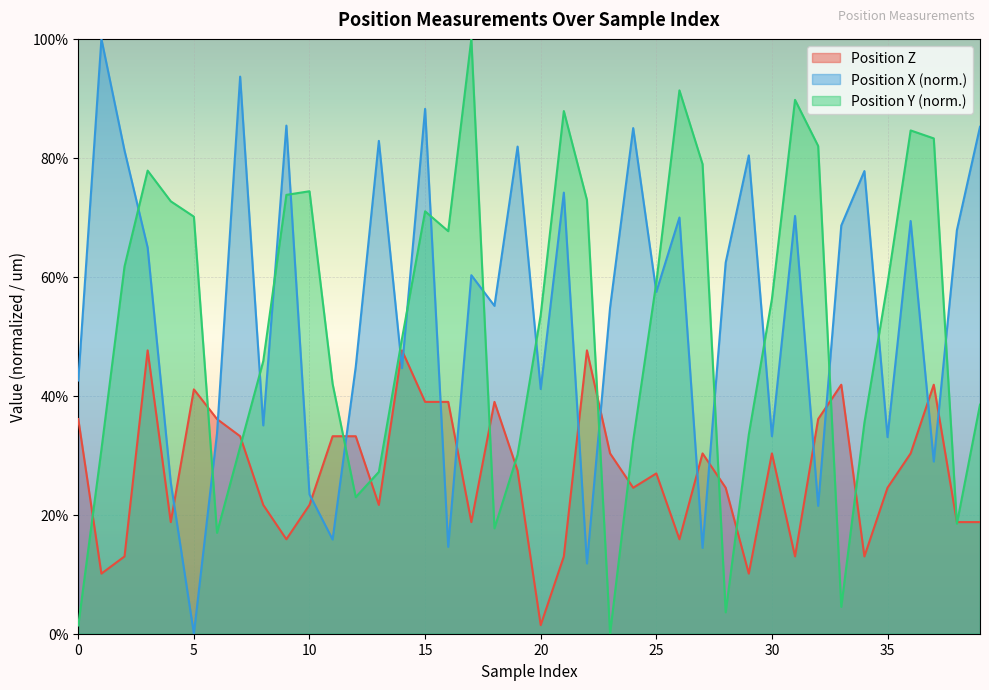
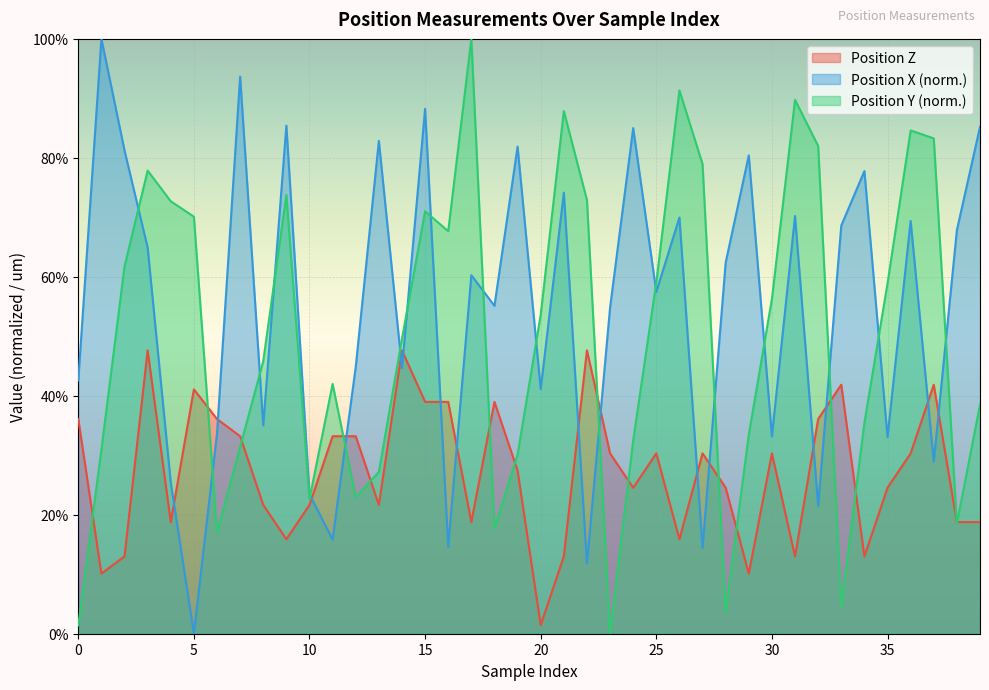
  {
    "Position Z": {
      "0": "36%",
      "5": "41%",
      "10": "22%",
      "15": "39%",
      "20": "1%",
-     "25": "27%",
+     "25": "30%",
      "30": "30%",
      "35": "25%"
    },
    "Position X (norm.)": {
      "0": "43%",
      "5": "0%",
      "10": "23%",
      "15": "88%",
      "20": "41%",
      "25": "57%",
      "30": "33%",
      "35": "33%"
    },
    "Position Y (norm.)": {
      "0": "1%",
      "5": "70%",
-     "10": "74%",
+     "10": "23%",
      "15": "71%",
      "20": "54%",
      "25": "59%",
      "30": "56%",
      "35": "59%"
    }
  }
